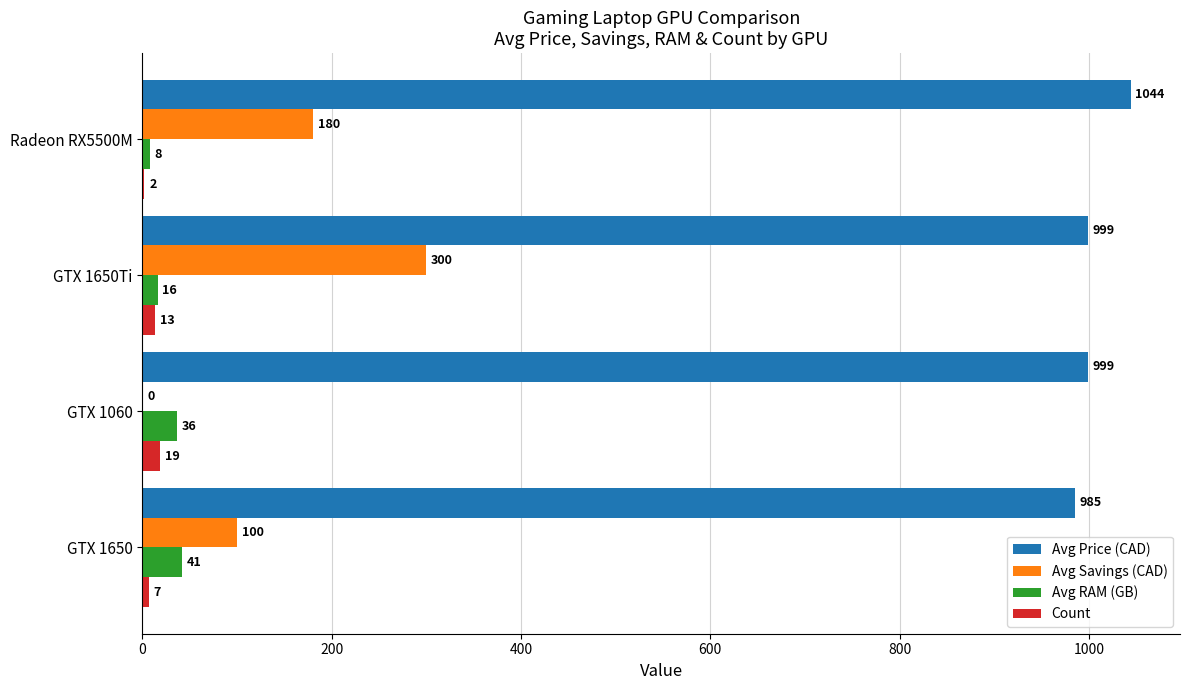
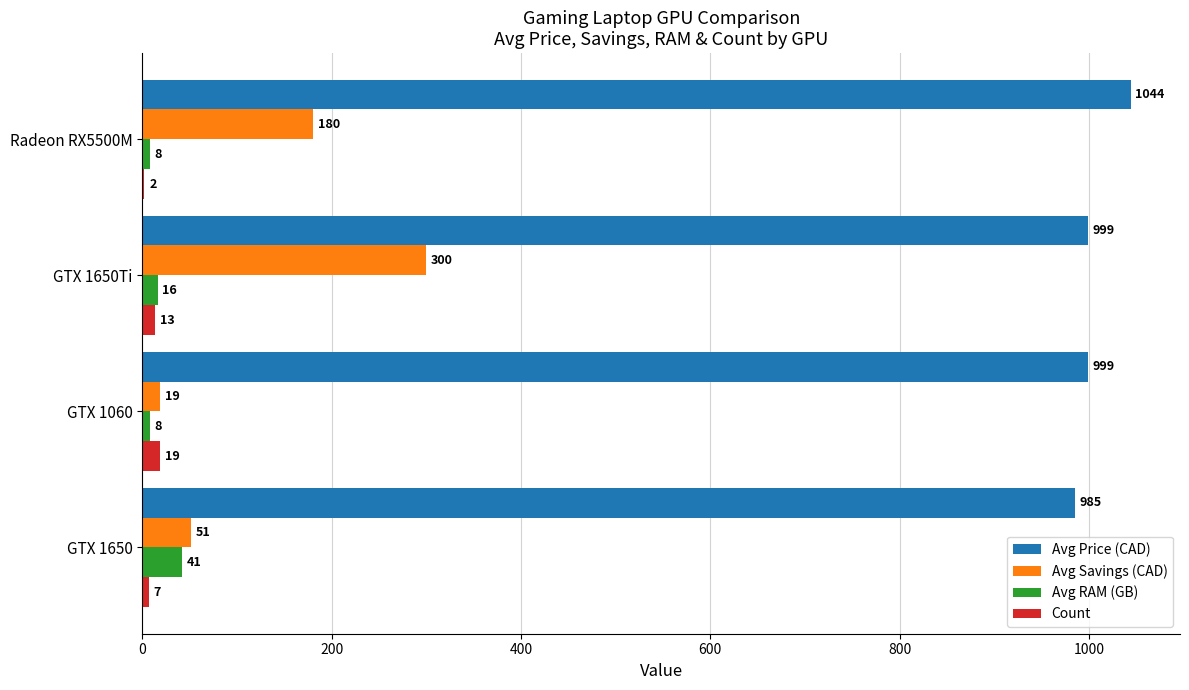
  {
    "Avg Price (CAD)": {
      "Radeon RX5500M": 1044,
      "GTX 1650Ti": 999,
      "GTX 1060": 999,
      "GTX 1650": 985
    },
    "Avg Savings (CAD)": {
      "Radeon RX5500M": 180,
      "GTX 1650Ti": 300,
-     "GTX 1060": 0,
-     "GTX 1650": 100
+     "GTX 1060": 19,
+     "GTX 1650": 51
    },
    "Avg RAM (GB)": {
      "Radeon RX5500M": 8,
      "GTX 1650Ti": 16,
-     "GTX 1060": 36,
+     "GTX 1060": 8,
      "GTX 1650": 41
    },
    "Count": {
      "Radeon RX5500M": 2,
      "GTX 1650Ti": 13,
      "GTX 1060": 19,
      "GTX 1650": 7
    }
  }
